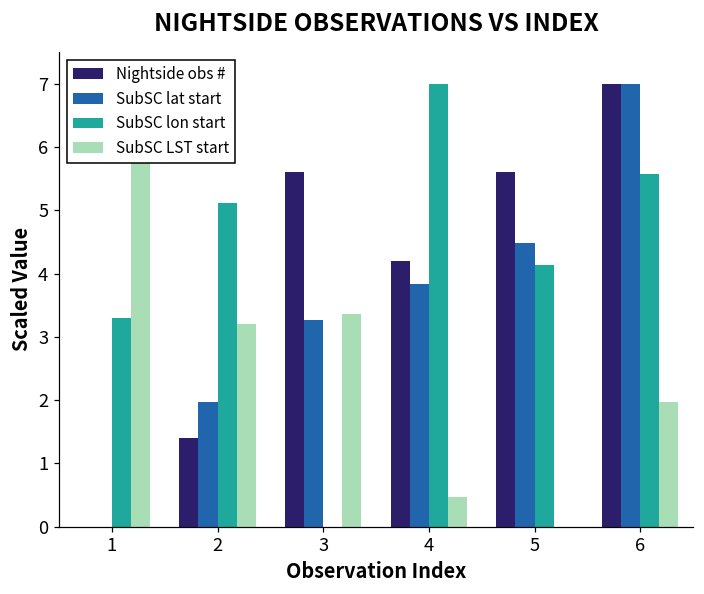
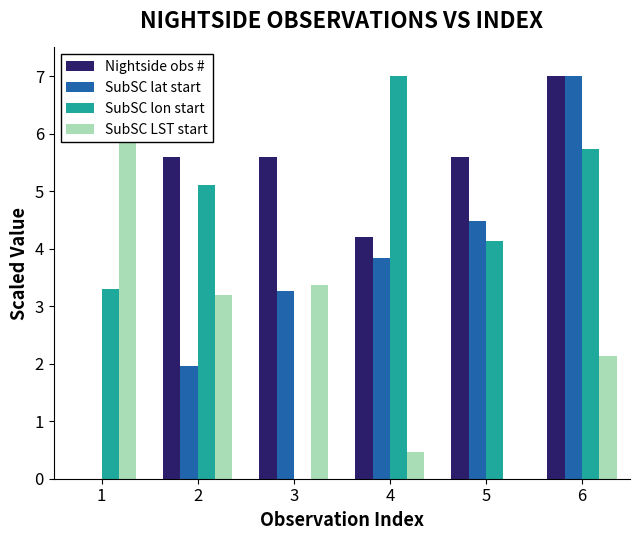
  {
    "Nightside obs #": {
      "1": 0.0,
-     "2": 1.4,
+     "2": 5.6,
      "3": 5.6,
      "4": 4.2,
      "5": 5.6,
      "6": 7.0
    },
    "SubSC lat start": {
      "1": 0.0,
      "2": 2.0,
      "3": 3.3,
      "4": 3.8,
      "5": 4.5,
      "6": 7.0
    },
    "SubSC lon start": {
      "1": 3.3,
      "2": 5.1,
      "3": 0.0,
      "4": 7.0,
      "5": 4.1,
-     "6": 5.6
+     "6": 5.7
    },
    "SubSC LST start": {
      "2": 3.2,
      "3": 3.4,
      "4": 0.5,
      "5": 0.0,
-     "6": 2.0
+     "6": 2.1
    }
  }
